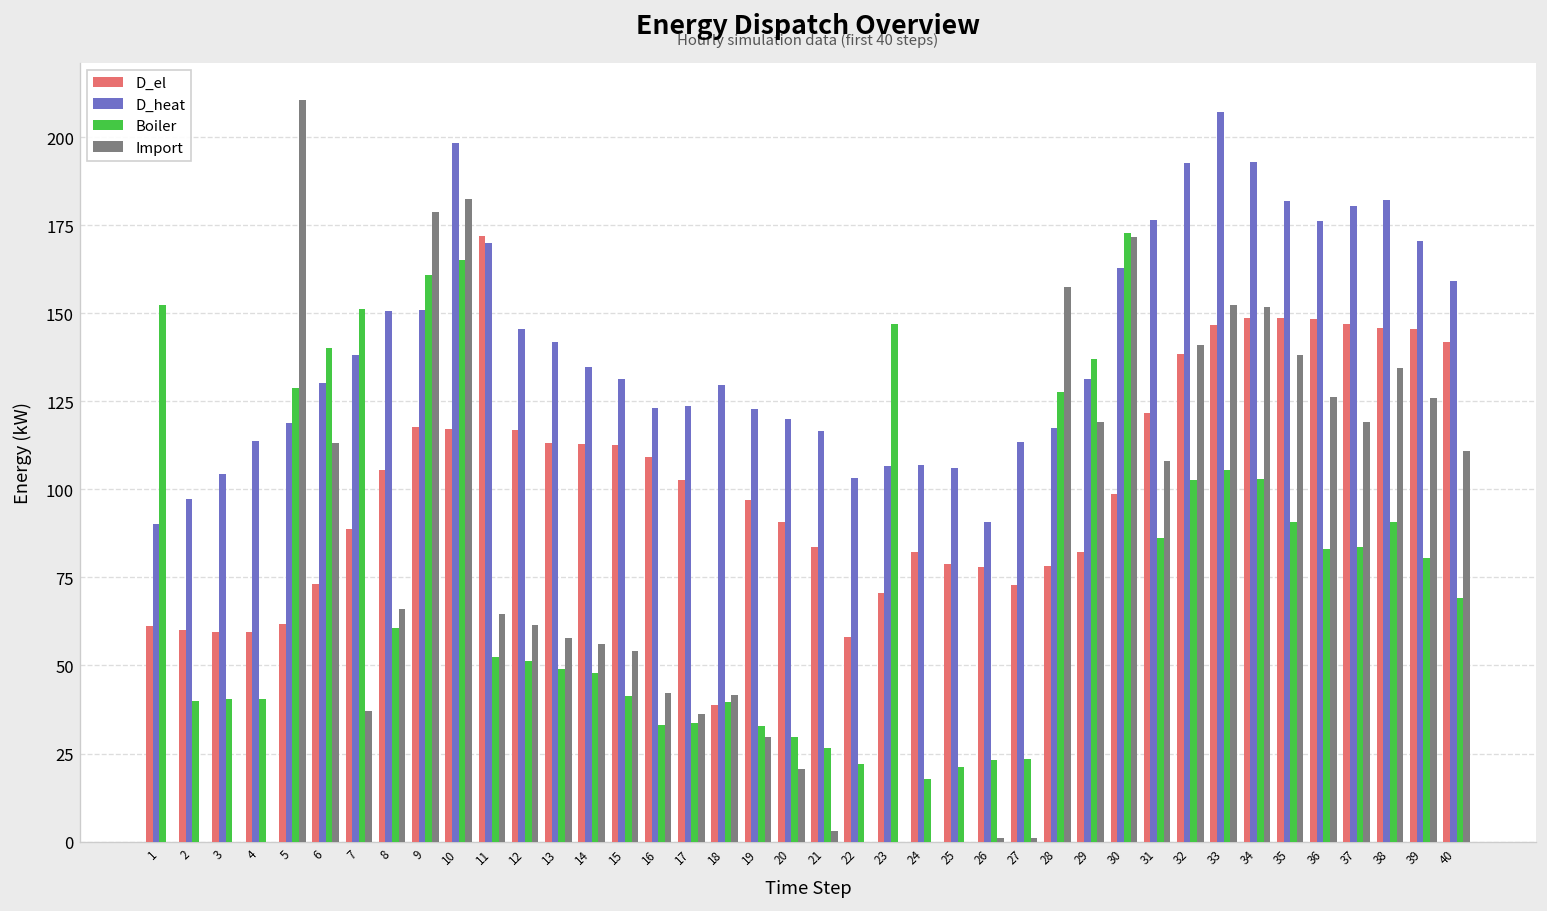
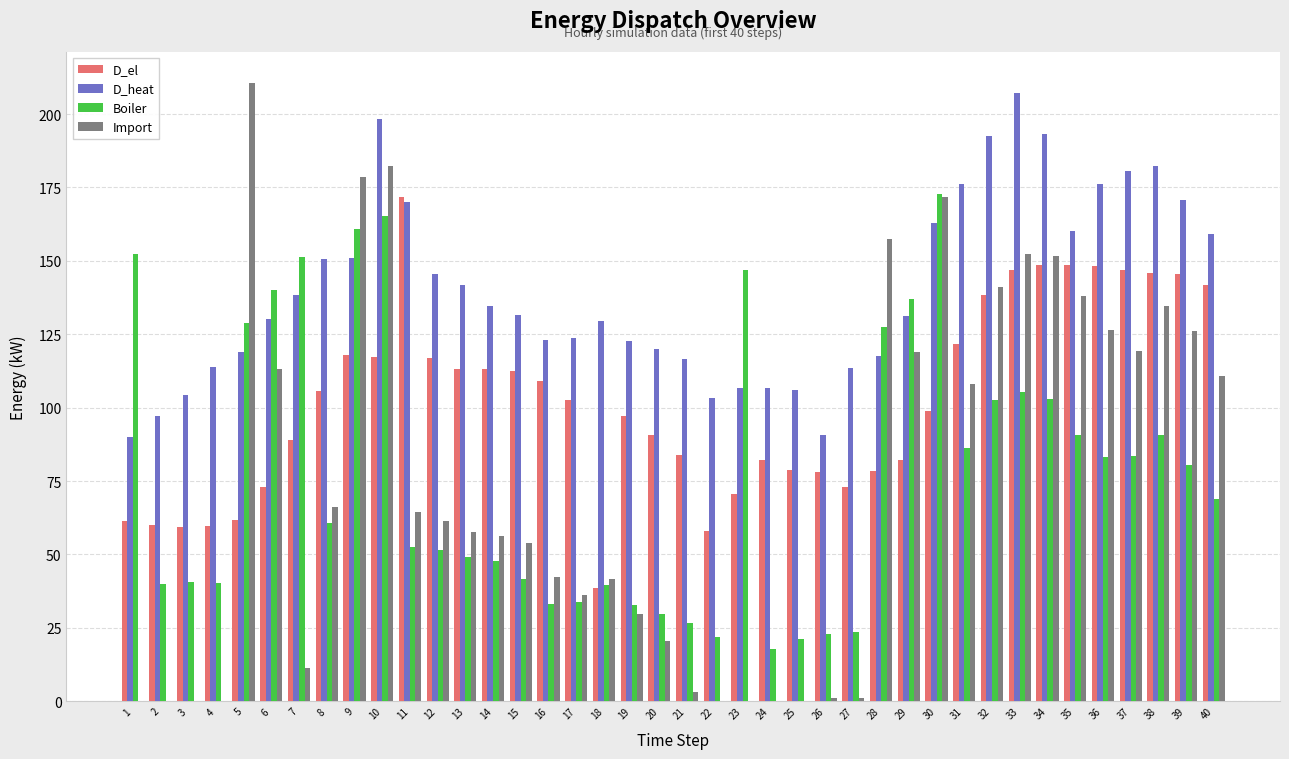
  {
    "D_el": {
      "1": 61,
      "2": 60,
      "3": 60,
      "4": 60,
      "5": 62,
      "6": 73,
      "7": 89,
      "8": 106,
      "9": 118,
      "10": 117,
      "11": 172,
      "12": 117,
      "13": 113,
      "14": 113,
      "15": 113,
      "16": 109,
      "17": 103,
      "18": 39,
      "19": 97,
      "20": 91,
      "21": 84,
      "22": 58,
      "23": 71,
      "24": 82,
      "25": 79,
      "26": 78,
      "27": 73,
      "28": 78,
      "29": 82,
      "30": 99,
      "31": 122,
      "32": 139,
      "33": 147,
      "34": 149,
      "35": 149,
      "36": 148,
      "37": 147,
      "38": 146,
      "39": 145,
      "40": 142
    },
    "D_heat": {
      "1": 90,
      "2": 97,
      "3": 104,
      "4": 114,
      "5": 119,
      "6": 130,
      "7": 138,
      "8": 151,
      "9": 151,
      "10": 198,
      "11": 170,
      "12": 145,
      "13": 142,
      "14": 135,
      "15": 131,
      "16": 123,
      "17": 124,
      "18": 130,
      "19": 123,
      "20": 120,
      "21": 117,
      "22": 103,
      "23": 107,
      "24": 107,
      "25": 106,
      "26": 91,
      "27": 113,
      "28": 118,
      "29": 131,
      "30": 163,
      "31": 176,
      "32": 193,
      "33": 207,
      "34": 193,
-     "35": 182,
+     "35": 160,
      "36": 176,
      "37": 180,
      "38": 182,
      "39": 171,
      "40": 159
    },
    "Boiler": {
      "1": 152,
      "2": 40,
      "3": 41,
      "4": 40,
      "5": 129,
      "6": 140,
      "7": 151,
      "8": 61,
      "9": 161,
      "10": 165,
      "11": 52,
      "12": 51,
      "13": 49,
      "14": 48,
      "15": 41,
      "16": 33,
      "17": 34,
      "18": 40,
      "19": 33,
      "20": 30,
      "21": 27,
      "22": 22,
      "23": 147,
      "24": 18,
      "25": 21,
      "26": 23,
      "27": 23,
      "28": 128,
      "29": 137,
      "30": 173,
      "31": 86,
      "32": 103,
      "33": 105,
      "34": 103,
      "35": 91,
      "36": 83,
      "37": 84,
      "38": 91,
      "39": 81,
      "40": 69
    },
    "Import": {
      "1": 0,
      "2": 0,
      "3": 0,
      "4": 0,
      "5": 211,
      "6": 113,
-     "7": 37,
+     "7": 11,
      "8": 66,
      "9": 179,
      "10": 182,
      "11": 65,
      "12": 61,
      "13": 58,
      "14": 56,
      "15": 54,
      "16": 42,
      "17": 36,
      "18": 42,
      "19": 30,
      "20": 21,
      "21": 3,
      "22": 0,
      "23": 0,
      "24": 0,
      "25": 0,
      "26": 1,
      "27": 1,
      "28": 158,
      "29": 119,
      "30": 172,
      "31": 108,
      "32": 141,
      "33": 152,
      "34": 152,
      "35": 138,
      "36": 126,
      "37": 119,
      "38": 135,
      "39": 126,
      "40": 111
    }
  }
